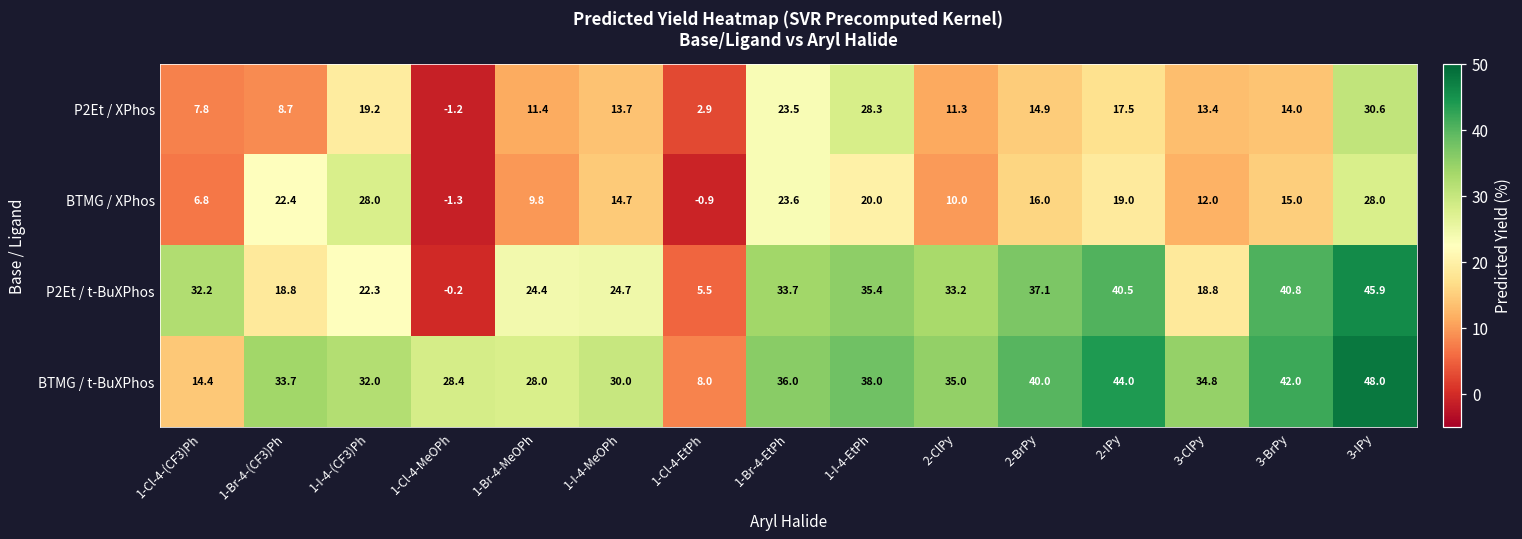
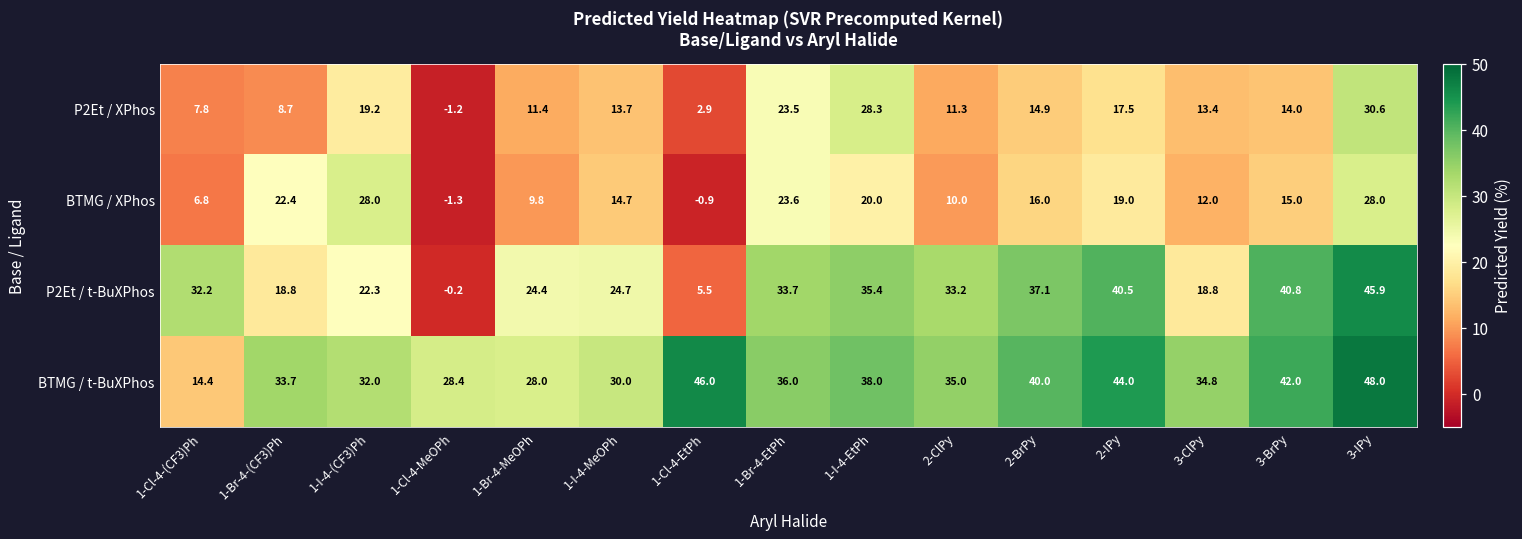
  {
    "P2Et / XPhos": {
      "1-Cl-4-(CF3)Ph": 7.8,
      "1-Br-4-(CF3)Ph": 8.7,
      "1-I-4-(CF3)Ph": 19.2,
      "1-Cl-4-MeOPh": -1.2,
      "1-Br-4-MeOPh": 11.4,
      "1-I-4-MeOPh": 13.7,
      "1-Cl-4-EtPh": 2.9,
      "1-Br-4-EtPh": 23.5,
      "1-I-4-EtPh": 28.3,
      "2-ClPy": 11.3,
      "2-BrPy": 14.9,
      "2-IPy": 17.5,
      "3-ClPy": 13.4,
      "3-BrPy": 14.0,
      "3-IPy": 30.6
    },
    "BTMG / XPhos": {
      "1-Cl-4-(CF3)Ph": 6.8,
      "1-Br-4-(CF3)Ph": 22.4,
      "1-I-4-(CF3)Ph": 28.0,
      "1-Cl-4-MeOPh": -1.3,
      "1-Br-4-MeOPh": 9.8,
      "1-I-4-MeOPh": 14.7,
      "1-Cl-4-EtPh": -0.9,
      "1-Br-4-EtPh": 23.6,
      "1-I-4-EtPh": 20.0,
      "2-ClPy": 10.0,
      "2-BrPy": 16.0,
      "2-IPy": 19.0,
      "3-ClPy": 12.0,
      "3-BrPy": 15.0,
      "3-IPy": 28.0
    },
    "P2Et / t-BuXPhos": {
      "1-Cl-4-(CF3)Ph": 32.2,
      "1-Br-4-(CF3)Ph": 18.8,
      "1-I-4-(CF3)Ph": 22.3,
      "1-Cl-4-MeOPh": -0.2,
      "1-Br-4-MeOPh": 24.4,
      "1-I-4-MeOPh": 24.7,
      "1-Cl-4-EtPh": 5.5,
      "1-Br-4-EtPh": 33.7,
      "1-I-4-EtPh": 35.4,
      "2-ClPy": 33.2,
      "2-BrPy": 37.1,
      "2-IPy": 40.5,
      "3-ClPy": 18.8,
      "3-BrPy": 40.8,
      "3-IPy": 45.9
    },
    "BTMG / t-BuXPhos": {
      "1-Cl-4-(CF3)Ph": 14.4,
      "1-Br-4-(CF3)Ph": 33.7,
      "1-I-4-(CF3)Ph": 32.0,
      "1-Cl-4-MeOPh": 28.4,
      "1-Br-4-MeOPh": 28.0,
      "1-I-4-MeOPh": 30.0,
-     "1-Cl-4-EtPh": 8.0,
+     "1-Cl-4-EtPh": 46.0,
      "1-Br-4-EtPh": 36.0,
      "1-I-4-EtPh": 38.0,
      "2-ClPy": 35.0,
      "2-BrPy": 40.0,
      "2-IPy": 44.0,
      "3-ClPy": 34.8,
      "3-BrPy": 42.0,
      "3-IPy": 48.0
    }
  }
